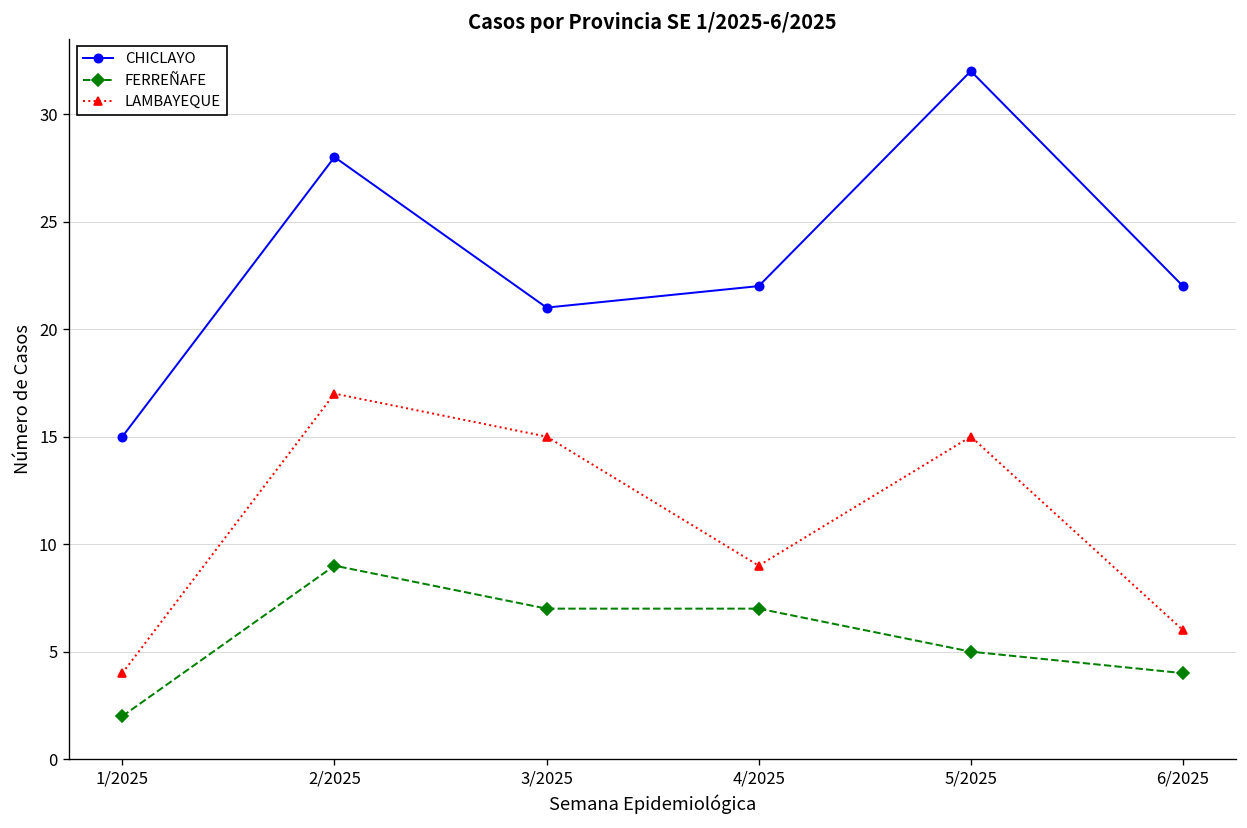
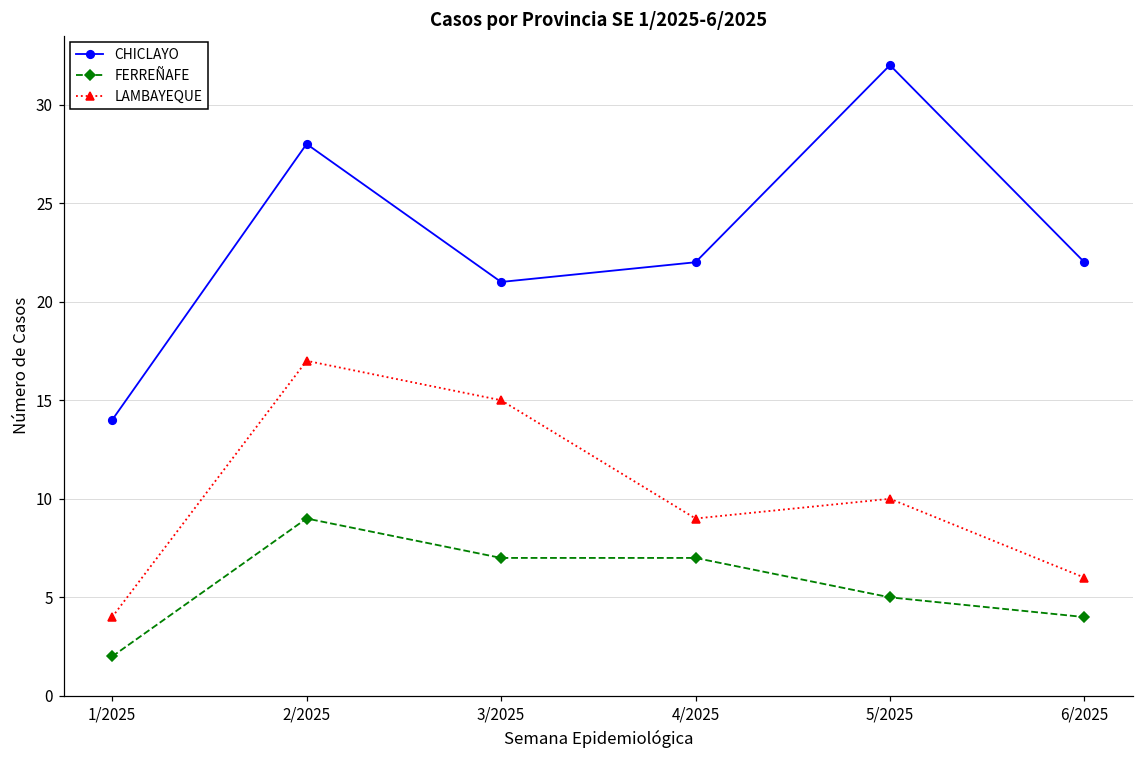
  {
    "CHICLAYO": {
-     "1/2025": 15,
+     "1/2025": 14,
      "2/2025": 28,
      "3/2025": 21,
      "4/2025": 22,
      "5/2025": 32,
      "6/2025": 22
    },
    "FERREÑAFE": {
      "1/2025": 2,
      "2/2025": 9,
      "3/2025": 7,
      "4/2025": 7,
      "5/2025": 5,
      "6/2025": 4
    },
    "LAMBAYEQUE": {
      "1/2025": 4,
      "2/2025": 17,
      "3/2025": 15,
      "4/2025": 9,
-     "5/2025": 15,
+     "5/2025": 10,
      "6/2025": 6
    }
  }
